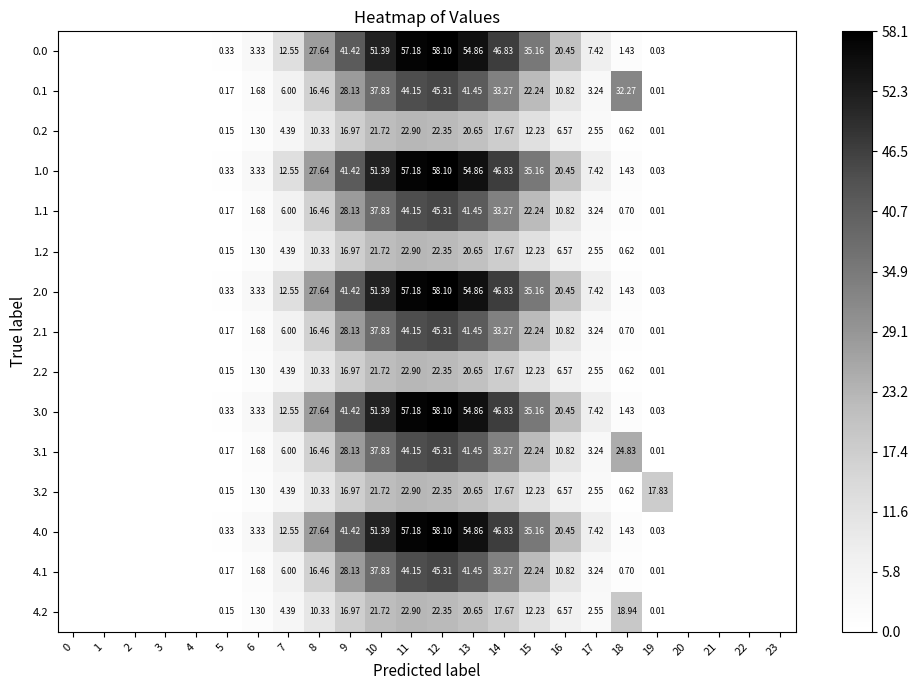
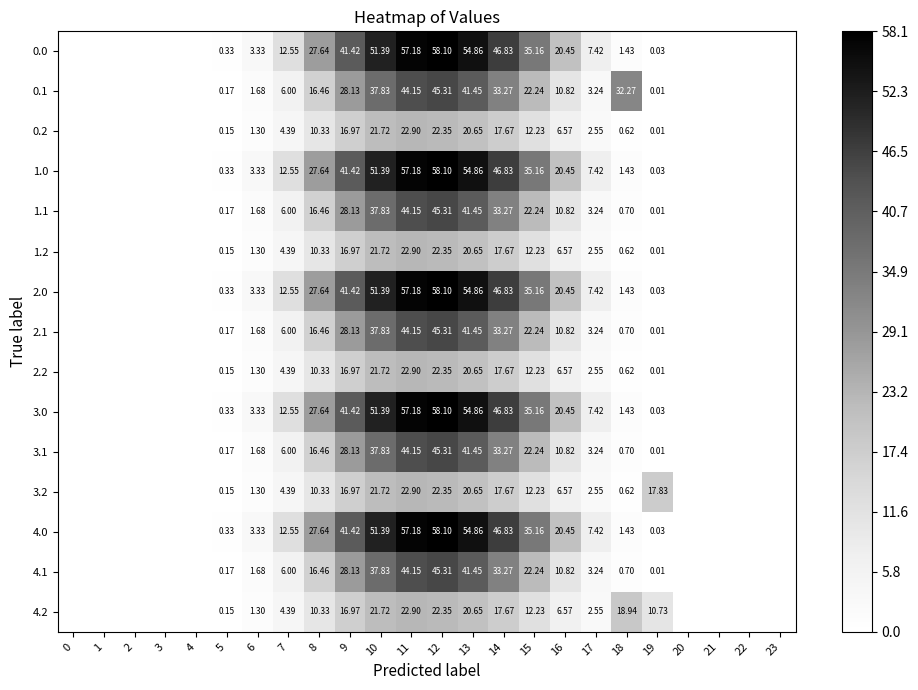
  {
    "3.1": {
      "5": 0.17,
      "6": 1.68,
      "7": 6.00,
      "8": 16.46,
      "9": 28.13,
      "10": 37.83,
      "11": 44.15,
      "12": 45.31,
      "13": 41.45,
      "14": 33.27,
      "15": 22.24,
      "16": 10.82,
      "17": 3.24,
-     "18": 24.83,
+     "18": 0.70,
      "19": 0.01
    },
    "4.2": {
      "5": 0.15,
      "6": 1.30,
      "7": 4.39,
      "8": 10.33,
      "9": 16.97,
      "10": 21.72,
      "11": 22.90,
      "12": 22.35,
      "13": 20.65,
      "14": 17.67,
      "15": 12.23,
      "16": 6.57,
      "17": 2.55,
      "18": 18.94,
-     "19": 0.01
+     "19": 10.73
    }
  }
